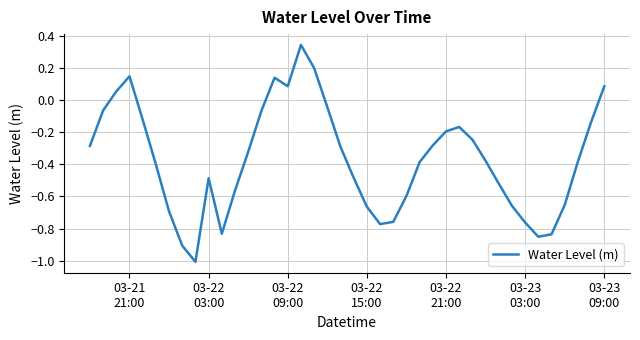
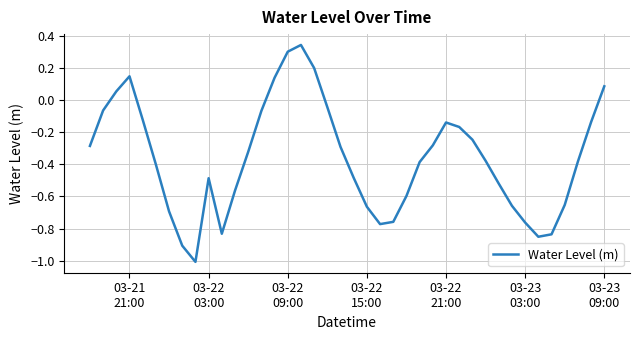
  {
    "03-21 21:00": 0.15,
    "03-22 03:00": -0.49,
-   "03-22 09:00": 0.09,
+   "03-22 09:00": 0.30,
    "03-22 15:00": -0.66,
-   "03-22 21:00": -0.20,
+   "03-22 21:00": -0.14,
    "03-23 03:00": -0.76,
    "03-23 09:00": 0.08
  }
